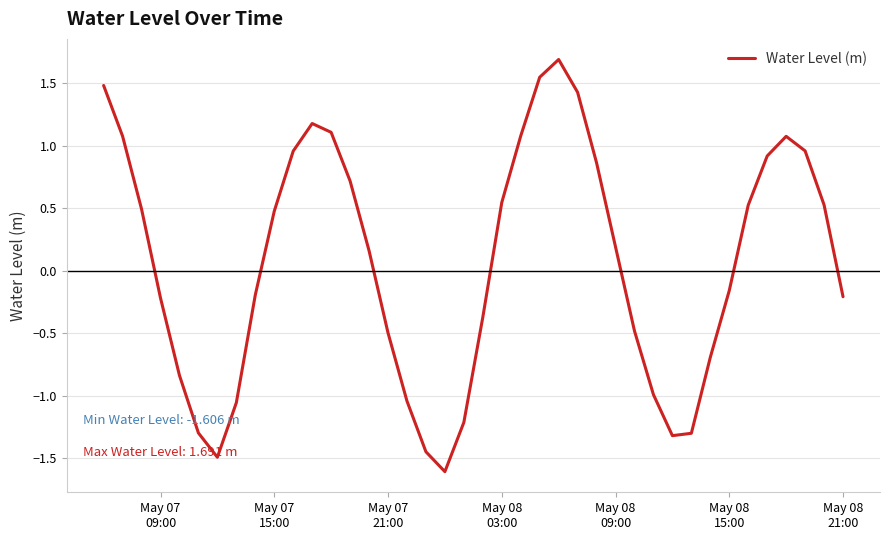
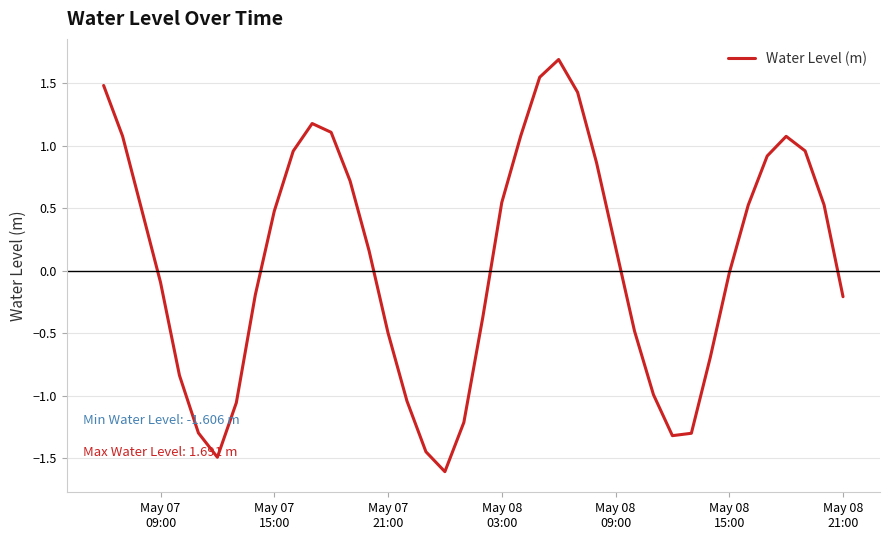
  {
-   "May 07 09:00": -0.22,
+   "May 07 09:00": -0.09,
    "May 07 15:00": 0.48,
    "May 07 21:00": -0.50,
    "May 08 03:00": 0.55,
    "May 08 09:00": 0.19,
-   "May 08 15:00": -0.16,
+   "May 08 15:00": -0.02,
    "May 08 21:00": -0.21
  }
